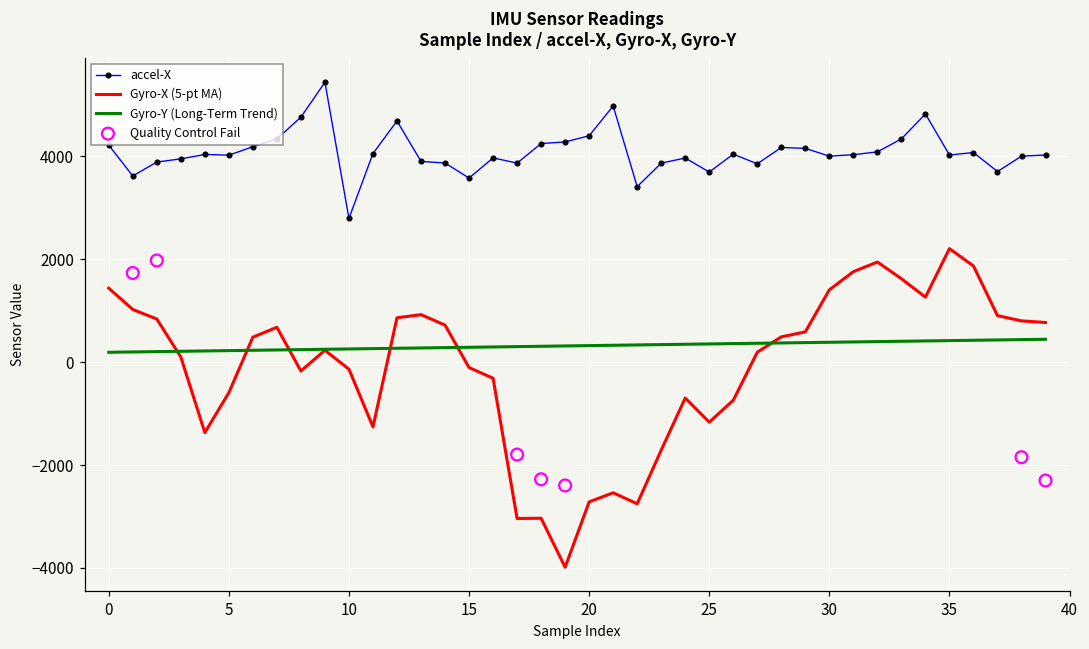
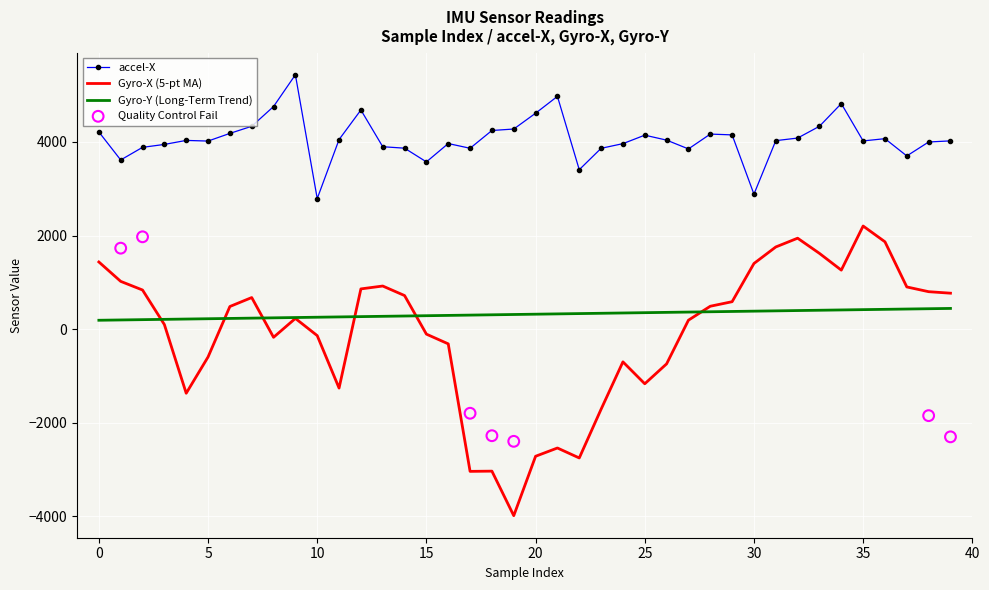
  {
    "accel-X": {
      "0": 4200,
      "5": 4000,
      "10": 2800,
      "15": 3600,
-     "20": 4400,
-     "25": 3700,
-     "30": 4000,
+     "20": 4600,
+     "25": 4100,
+     "30": 2900,
      "35": 4000
    },
    "Gyro-X (5-pt MA)": {
      "0": 1400,
      "5": -600,
      "10": -100,
      "15": -100,
      "20": -2700,
      "25": -1200,
      "30": 1400,
      "35": 2200
    },
    "Gyro-Y (Long-Term Trend)": {
      "0": 200,
      "5": 200,
      "10": 300,
      "15": 300,
      "20": 300,
      "25": 400,
      "30": 400,
      "35": 400
    }
  }
